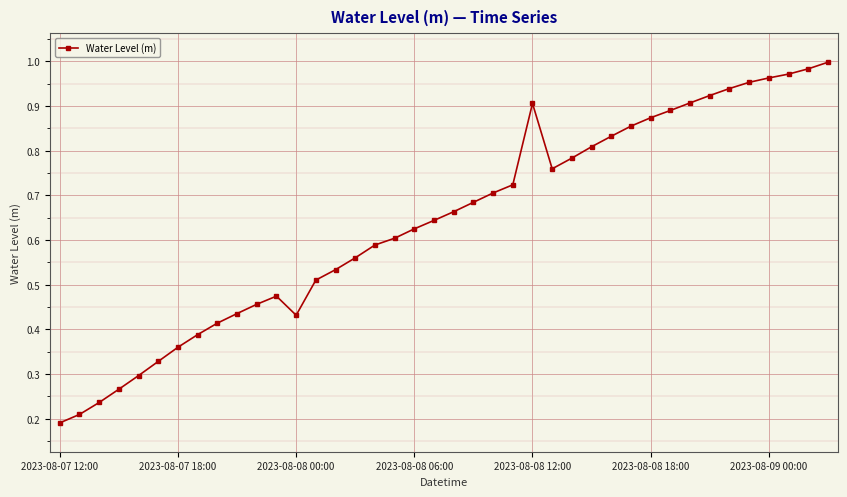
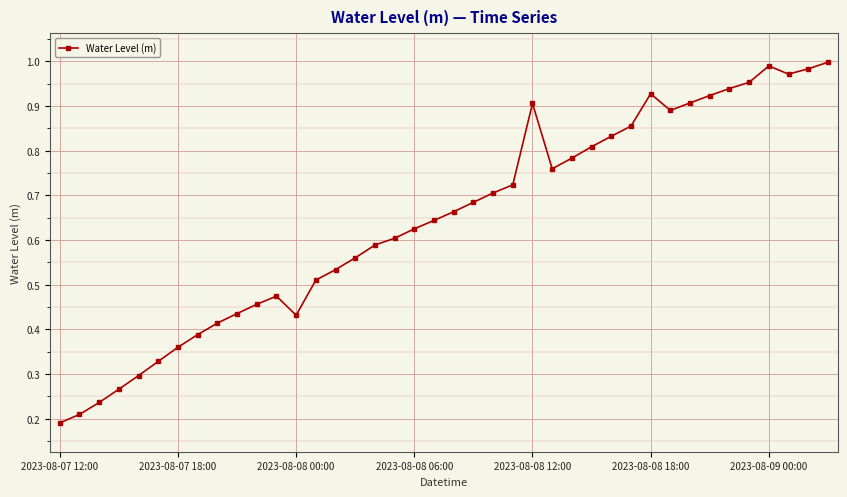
  {
    "2023-08-07 12:00": 0.19,
    "2023-08-07 18:00": 0.36,
    "2023-08-08 00:00": 0.43,
    "2023-08-08 06:00": 0.63,
    "2023-08-08 12:00": 0.91,
-   "2023-08-08 18:00": 0.87,
-   "2023-08-09 00:00": 0.96
+   "2023-08-08 18:00": 0.93,
+   "2023-08-09 00:00": 0.99
  }
